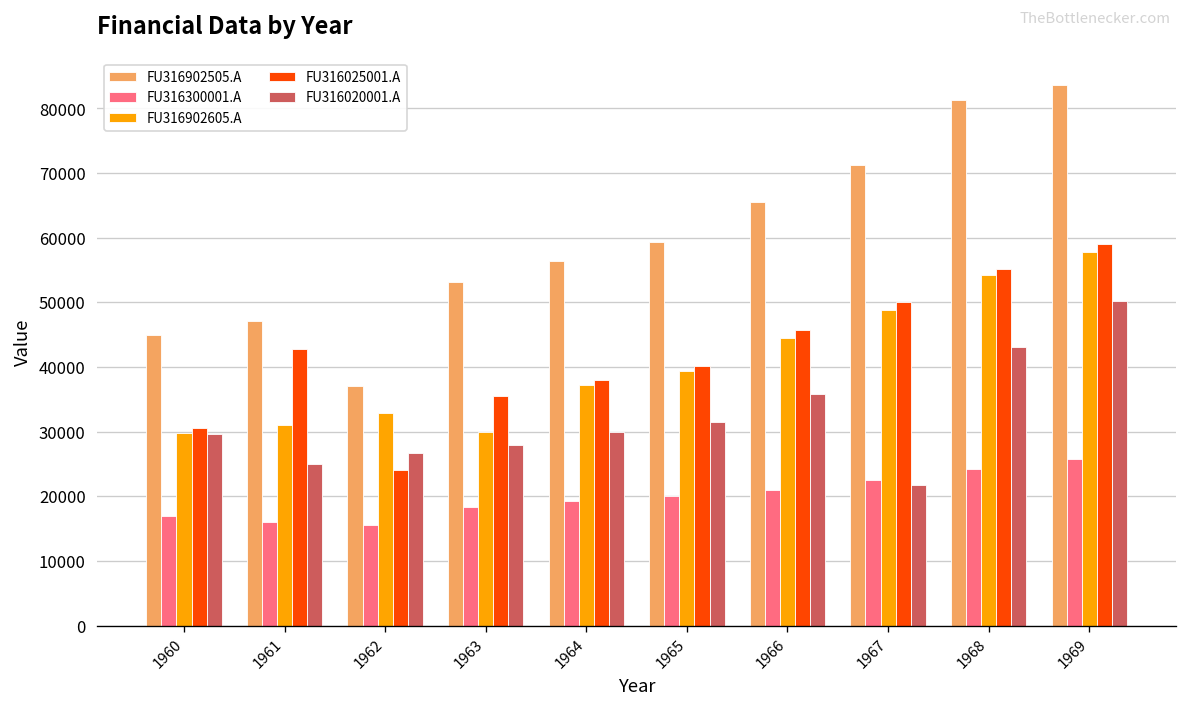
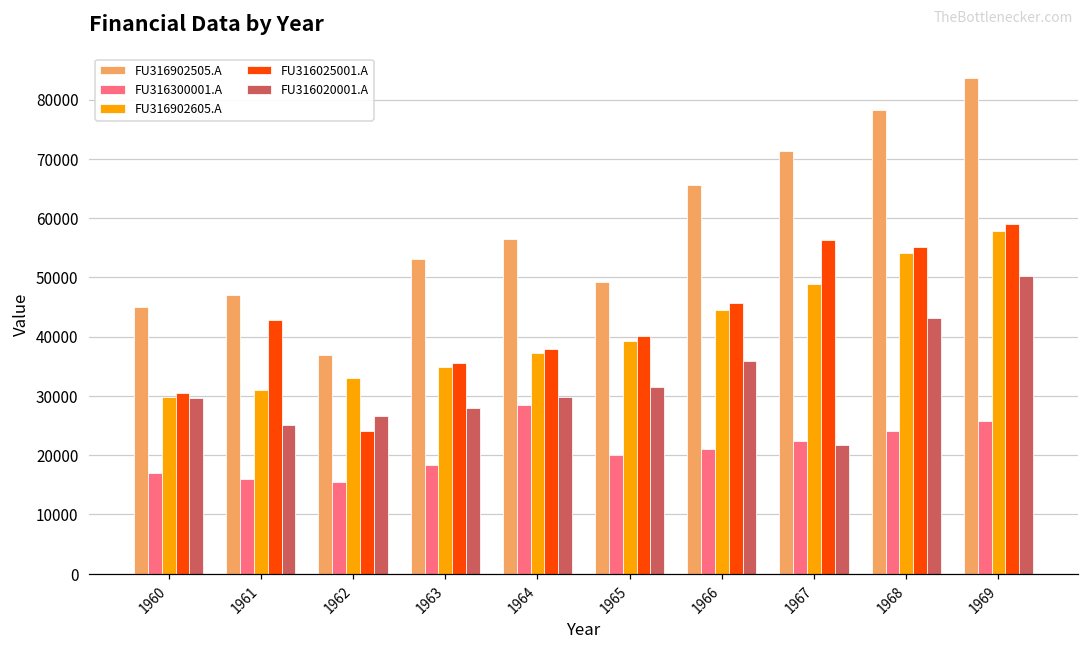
  {
    "FU316902505.A": {
      "1960": 45000,
      "1961": 47000,
      "1962": 37000,
      "1963": 53000,
      "1964": 56000,
-     "1965": 59000,
+     "1965": 49000,
      "1966": 66000,
      "1967": 71000,
-     "1968": 81000,
+     "1968": 78000,
      "1969": 84000
    },
    "FU316300001.A": {
      "1960": 17000,
      "1961": 16000,
      "1962": 16000,
      "1963": 18000,
-     "1964": 19000,
+     "1964": 29000,
      "1965": 20000,
      "1966": 21000,
      "1967": 22000,
      "1968": 24000,
      "1969": 26000
    },
    "FU316902605.A": {
      "1960": 30000,
      "1961": 31000,
      "1962": 33000,
-     "1963": 30000,
+     "1963": 35000,
      "1964": 37000,
      "1965": 39000,
      "1966": 45000,
      "1967": 49000,
      "1968": 54000,
      "1969": 58000
    },
    "FU316025001.A": {
      "1960": 31000,
      "1961": 43000,
      "1962": 24000,
      "1963": 36000,
      "1964": 38000,
      "1965": 40000,
      "1966": 46000,
-     "1967": 50000,
+     "1967": 56000,
      "1968": 55000,
      "1969": 59000
    },
    "FU316020001.A": {
      "1960": 30000,
      "1961": 25000,
      "1962": 27000,
      "1963": 28000,
      "1964": 30000,
      "1965": 32000,
      "1966": 36000,
      "1967": 22000,
      "1968": 43000,
      "1969": 50000
    }
  }
